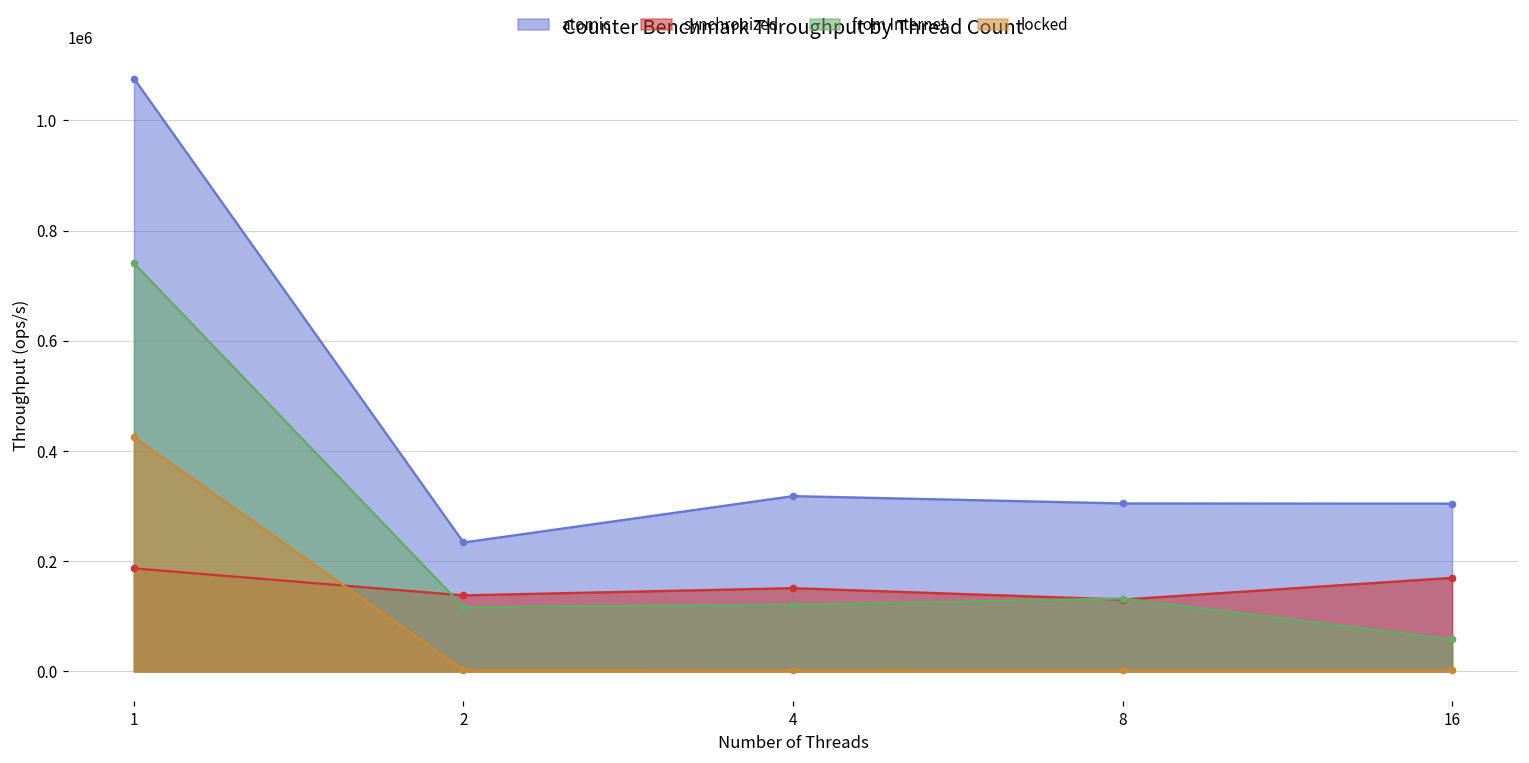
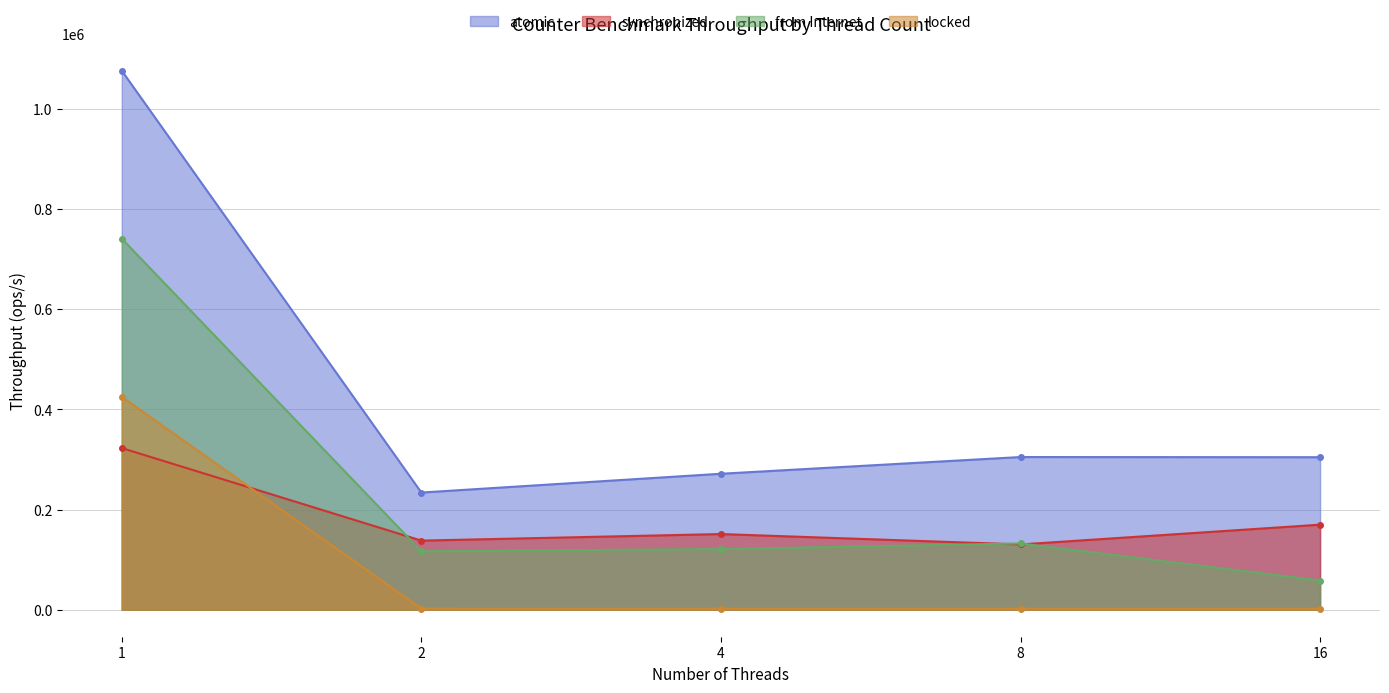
  {
    "atomic": {
      "1": 1080000,
      "2": 230000,
-     "4": 320000,
+     "4": 270000,
      "8": 300000,
      "16": 300000
    },
    "synchronized": {
-     "1": 190000,
+     "1": 320000,
      "2": 140000,
      "4": 150000,
      "16": 170000
    },
    "from Internet": {
      "1": 740000,
      "2": 120000,
      "4": 120000,
      "16": 60000
    },
    "locked": {
      "1": 420000,
      "2": 0,
      "4": 0,
      "8": 0,
      "16": 0
    }
  }
